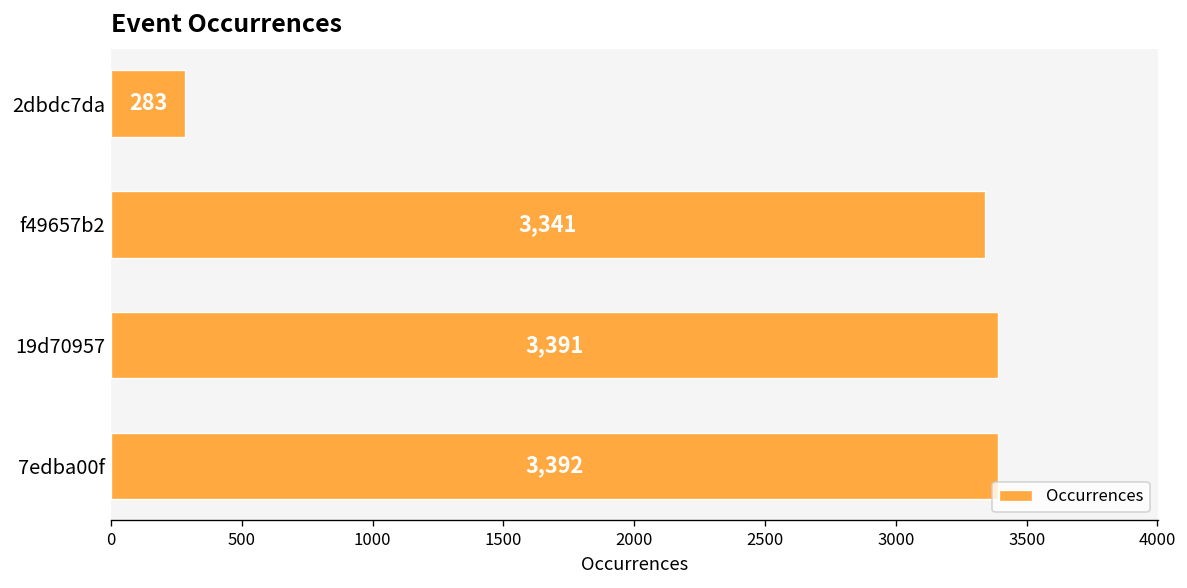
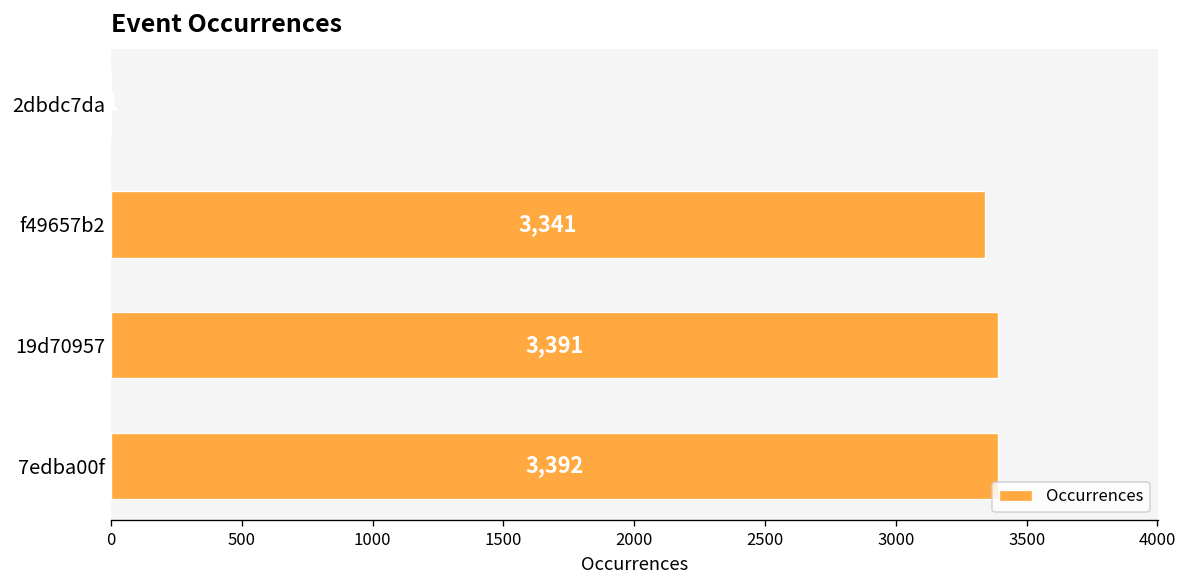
  {
-   "2dbdc7da": 280
+   "2dbdc7da": 0
  }
